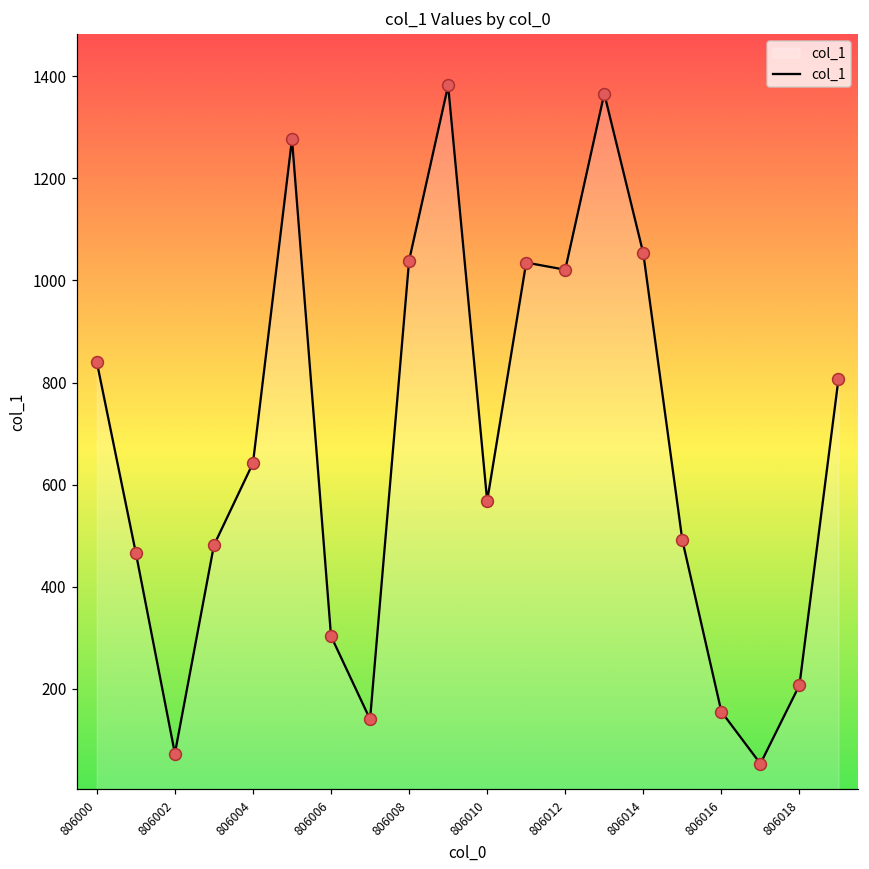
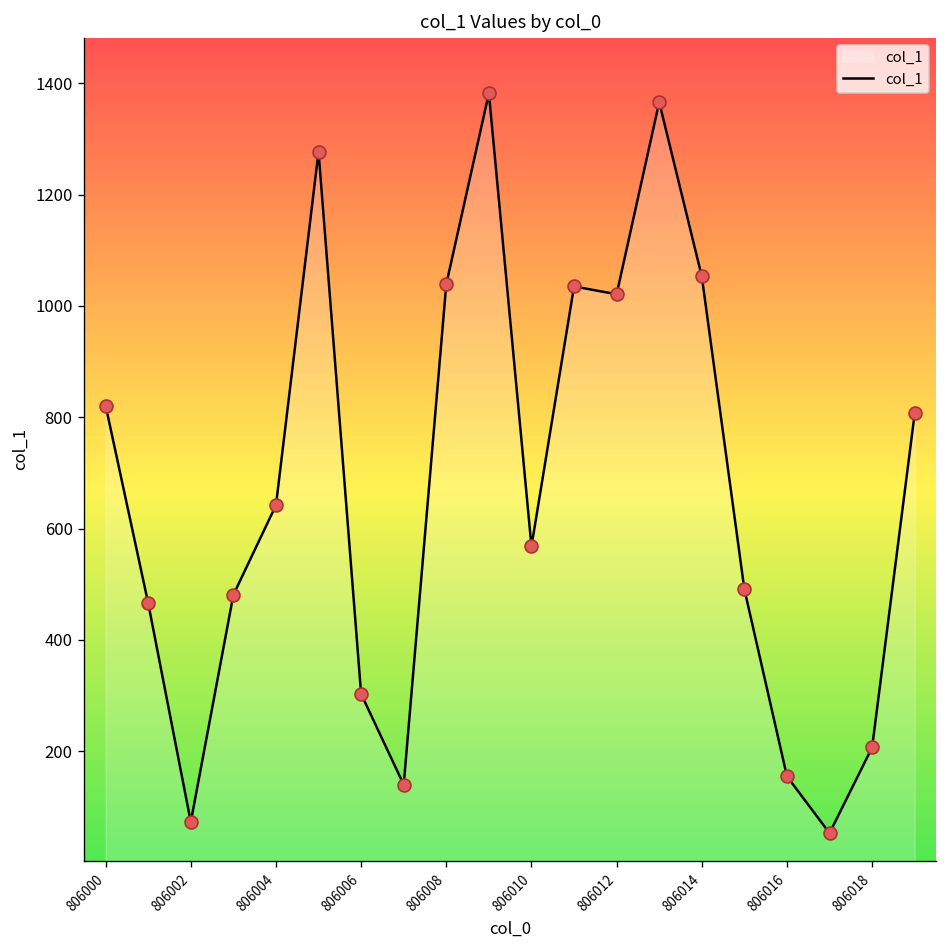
  {
-   "806000": 840,
+   "806000": 820,
    "806002": 70,
    "806004": 640,
    "806006": 300,
    "806008": 1040,
    "806010": 570,
    "806012": 1020,
    "806014": 1050,
    "806016": 160,
    "806018": 210
  }
